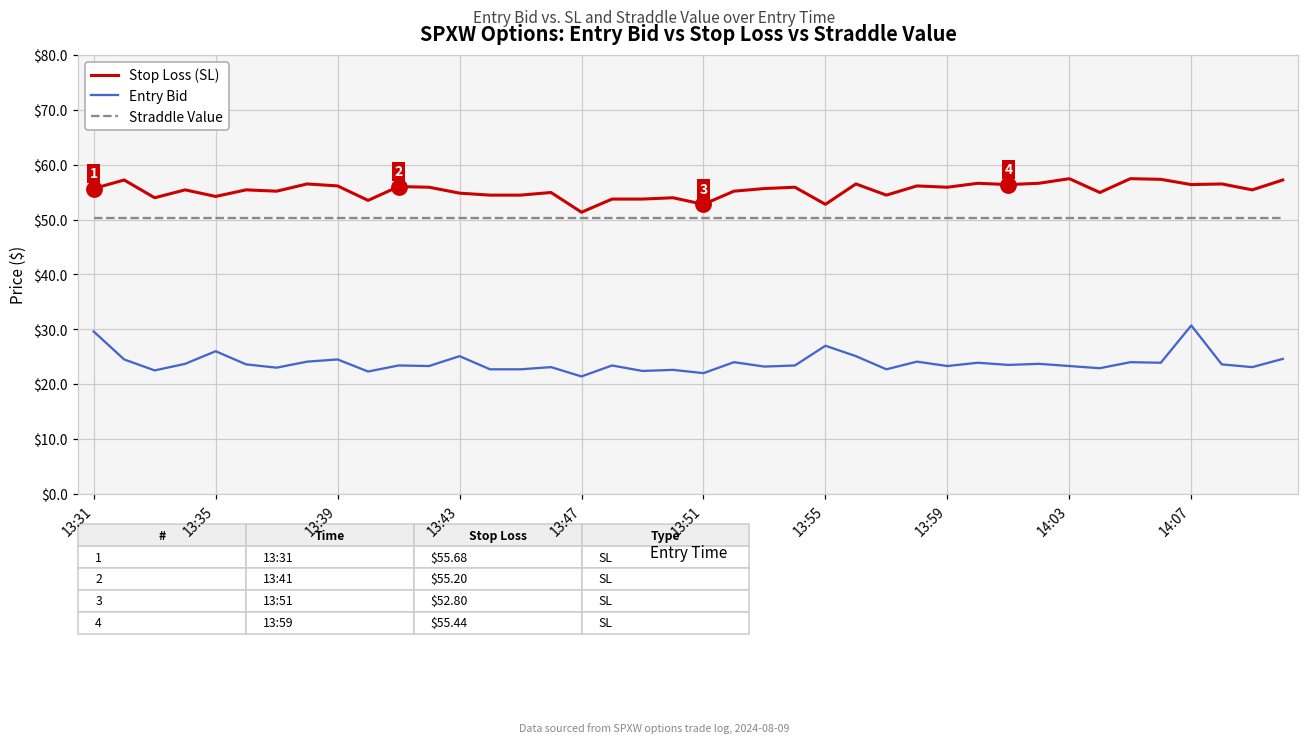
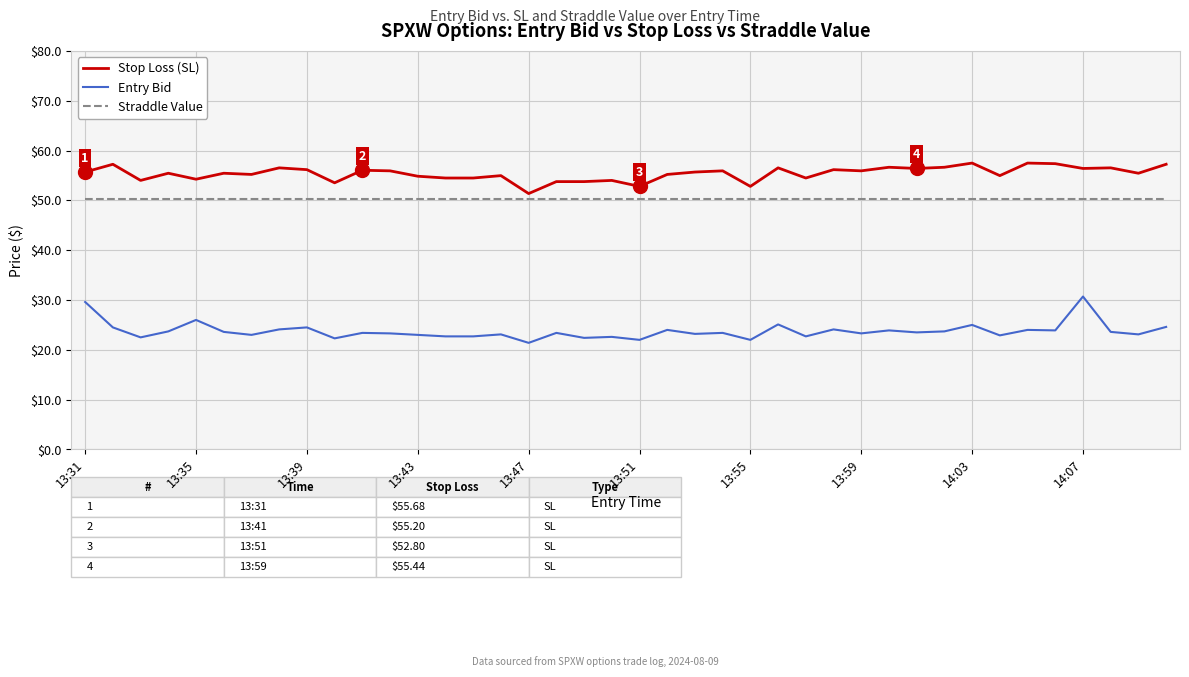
  {
    "Entry Bid": {
      "13:31": "$30",
      "13:35": "$26",
      "13:39": "$25",
-     "13:43": "$25",
+     "13:43": "$23",
      "13:47": "$21",
      "13:51": "$22",
-     "13:55": "$27",
+     "13:55": "$22",
      "13:59": "$23",
-     "14:03": "$23",
+     "14:03": "$25",
      "14:07": "$31"
    },
    "Straddle Value": {
      "13:31": "$50",
      "13:35": "$50",
      "13:39": "$50",
      "13:43": "$50",
      "13:47": "$50",
      "13:51": "$50",
      "13:55": "$50",
      "13:59": "$50",
      "14:03": "$50",
      "14:07": "$50"
    }
  }
